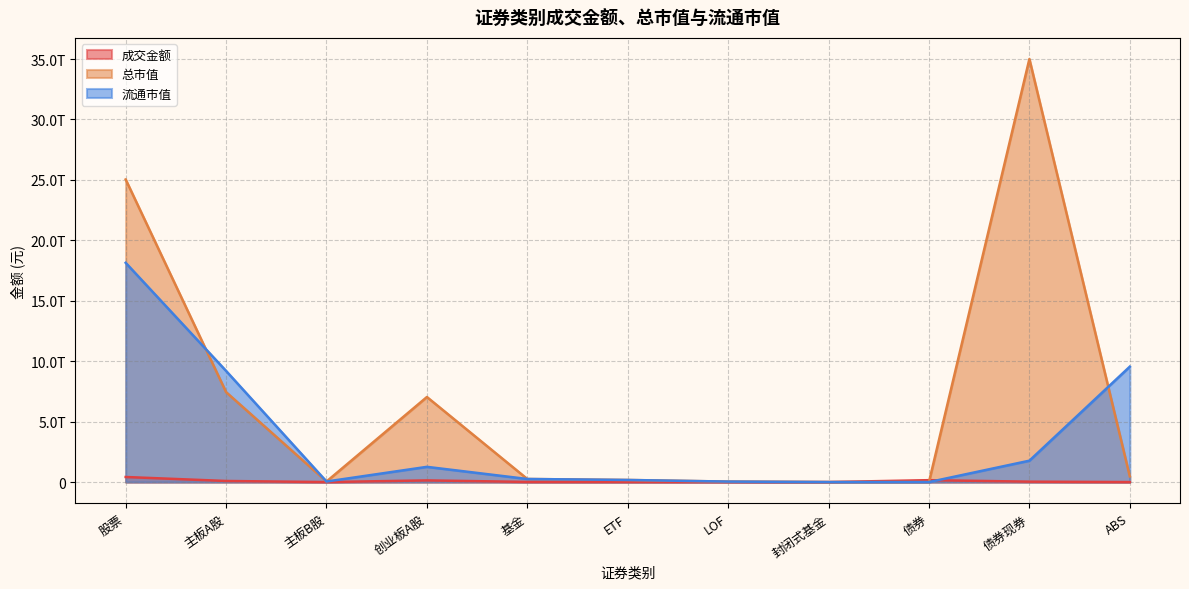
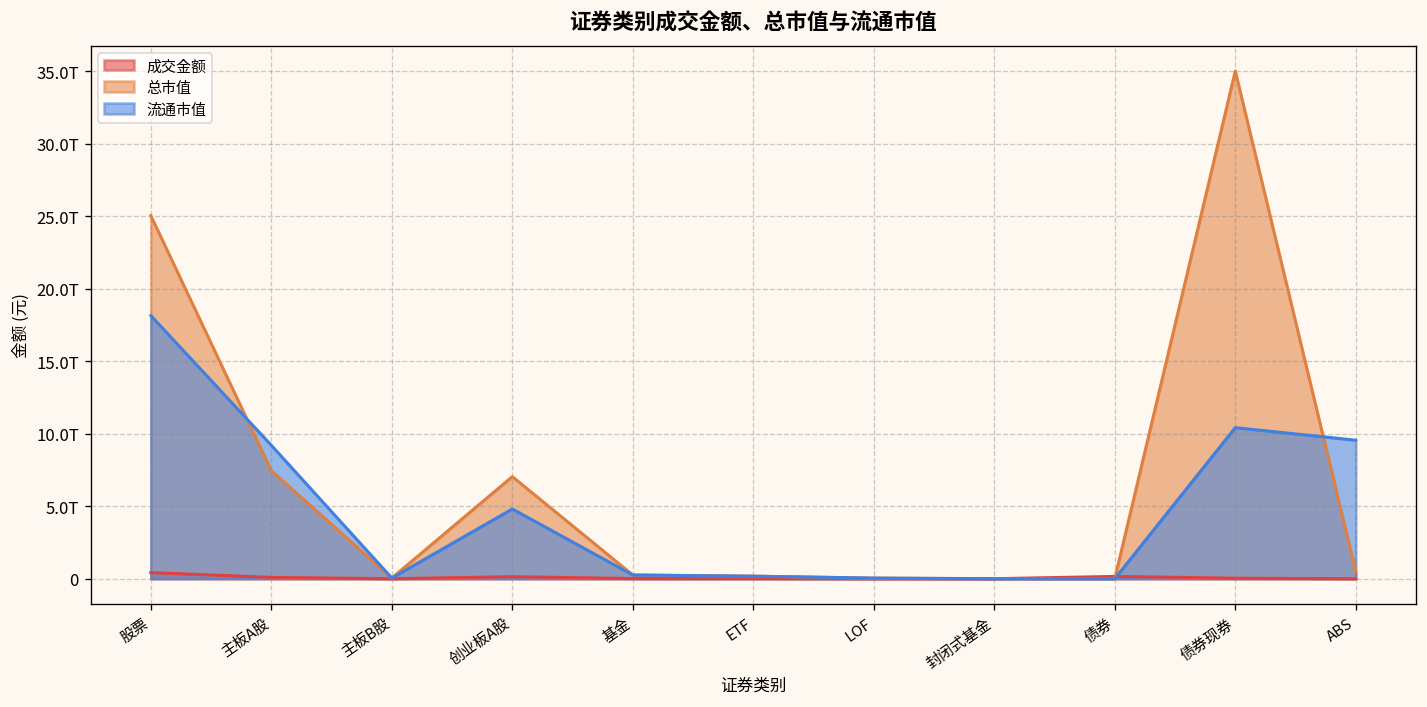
  {
    "流通市值": {
      "股票": "18.1T",
      "主板A股": "9.2T",
-     "创业板A股": "1.3T",
-     "债券现券": "1.8T",
+     "创业板A股": "4.8T",
+     "债券现券": "10.4T",
      "ABS": "9.5T"
    }
  }
